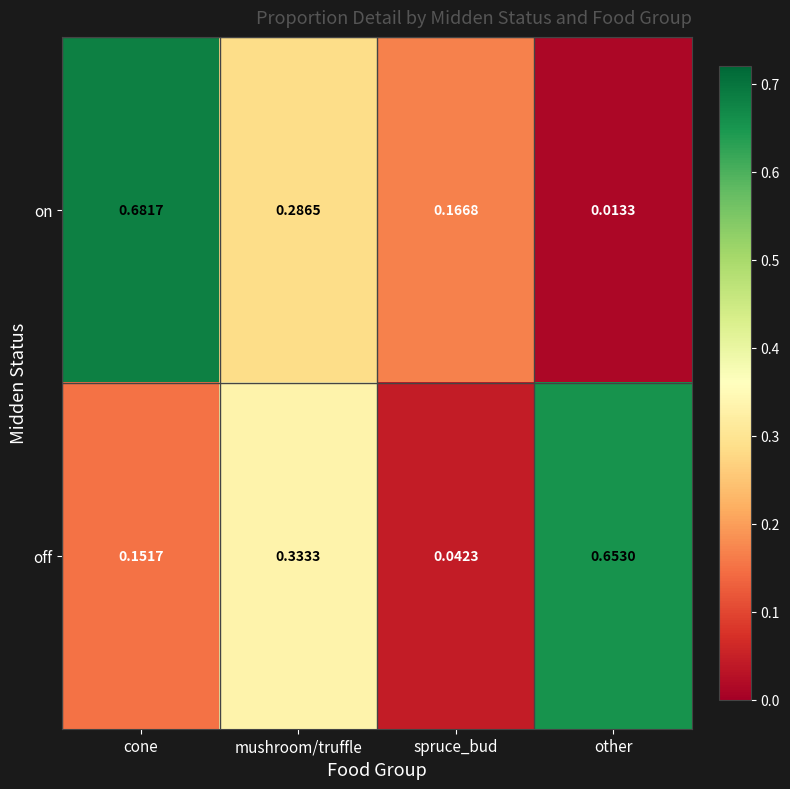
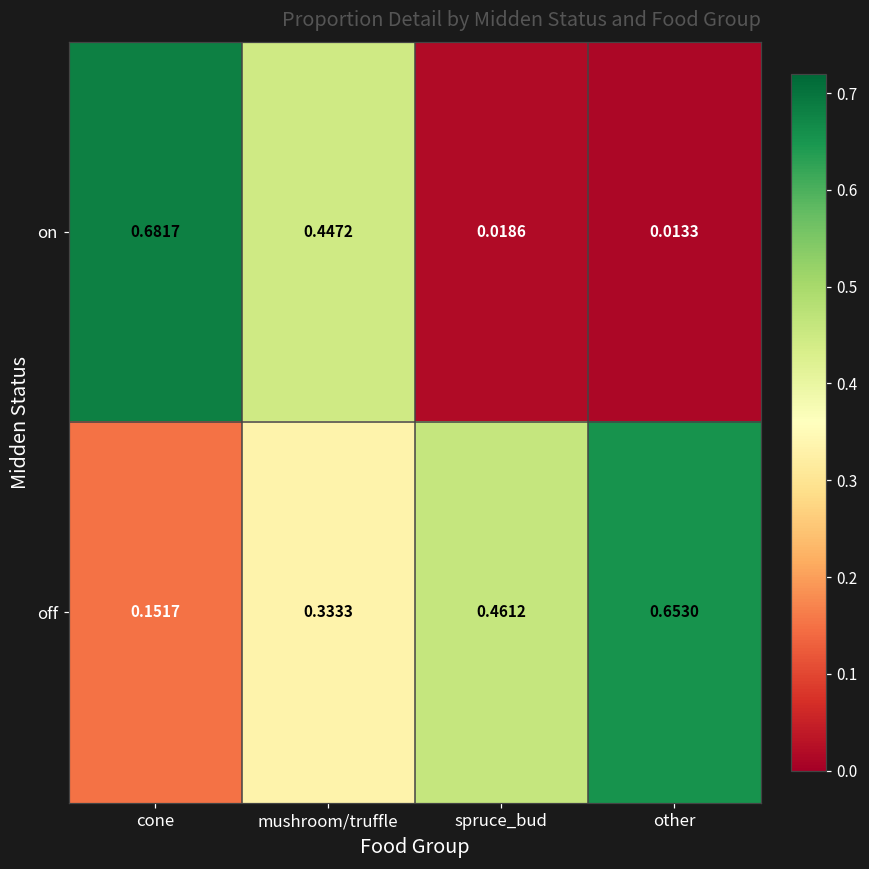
  {
    "on": {
      "cone": 0.6817,
-     "mushroom/truffle": 0.2865,
-     "spruce_bud": 0.1668,
+     "mushroom/truffle": 0.4472,
+     "spruce_bud": 0.0186,
      "other": 0.0133
    },
    "off": {
      "cone": 0.1517,
      "mushroom/truffle": 0.3333,
-     "spruce_bud": 0.0423,
+     "spruce_bud": 0.4612,
      "other": 0.6530
    }
  }
